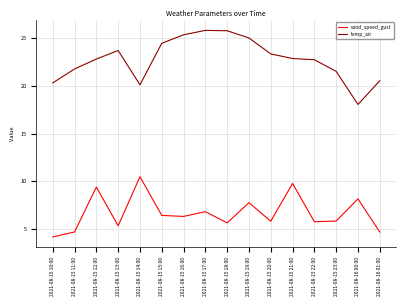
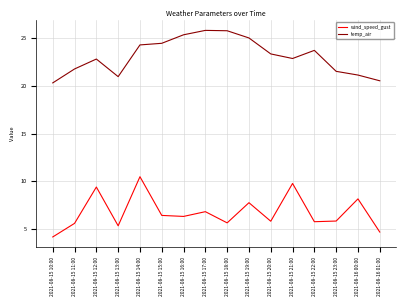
  {
    "wind_speed_gust": {
      "2021-08-15 10:00": 4,
-     "2021-08-15 11:00": 5,
+     "2021-08-15 11:00": 6,
      "2021-08-15 12:00": 9,
      "2021-08-15 13:00": 5,
      "2021-08-15 14:00": 10,
      "2021-08-15 15:00": 6,
      "2021-08-15 16:00": 6,
      "2021-08-15 17:00": 7,
      "2021-08-15 18:00": 6,
      "2021-08-15 19:00": 8,
      "2021-08-15 20:00": 6,
      "2021-08-15 21:00": 10,
      "2021-08-15 22:00": 6,
      "2021-08-15 23:00": 6,
      "2021-08-16 00:00": 8,
      "2021-08-16 01:00": 5
    },
    "temp_air": {
      "2021-08-15 10:00": 20,
      "2021-08-15 11:00": 22,
      "2021-08-15 12:00": 23,
-     "2021-08-15 13:00": 24,
-     "2021-08-15 14:00": 20,
+     "2021-08-15 13:00": 21,
+     "2021-08-15 14:00": 24,
      "2021-08-15 15:00": 24,
      "2021-08-15 16:00": 25,
      "2021-08-15 17:00": 26,
      "2021-08-15 18:00": 26,
      "2021-08-15 19:00": 25,
      "2021-08-15 20:00": 23,
      "2021-08-15 21:00": 23,
-     "2021-08-15 22:00": 23,
+     "2021-08-15 22:00": 24,
      "2021-08-15 23:00": 22,
-     "2021-08-16 00:00": 18,
+     "2021-08-16 00:00": 21,
      "2021-08-16 01:00": 21
    }
  }
